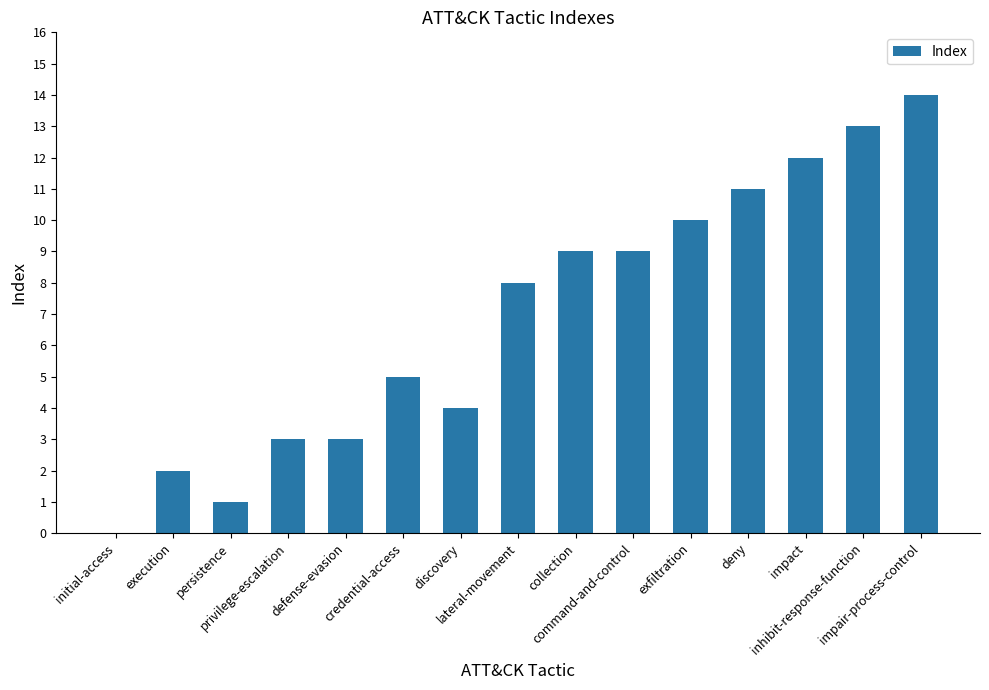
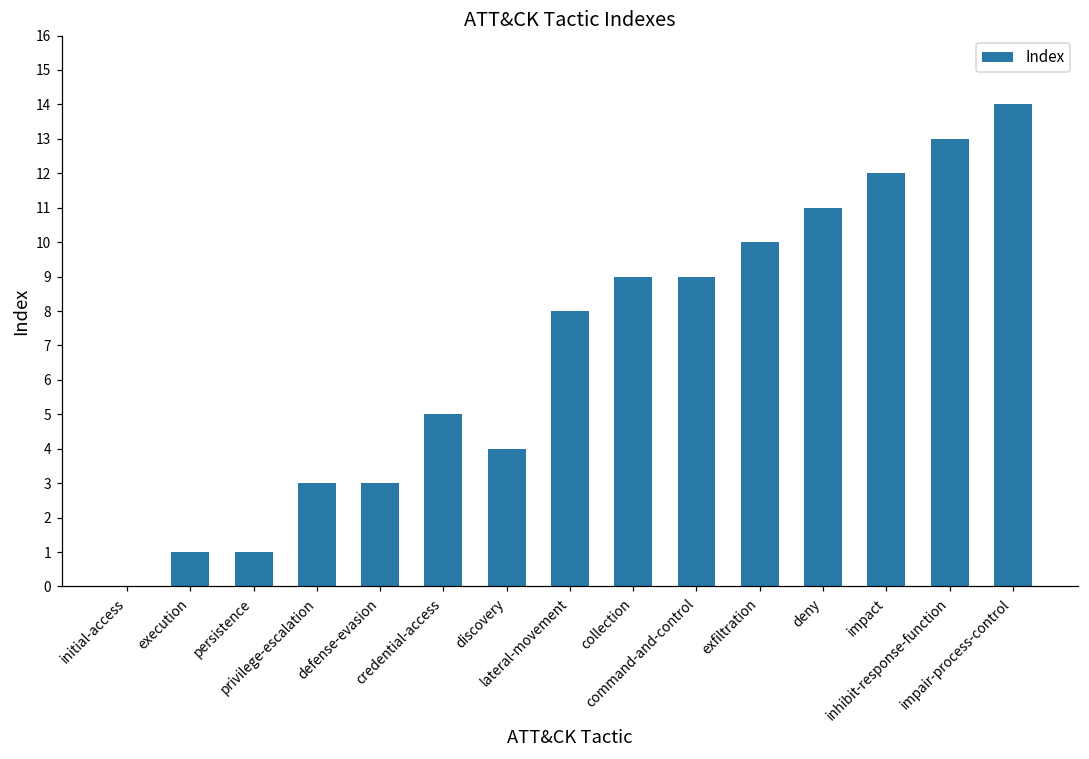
  {
    "initial-access": 0,
-   "execution": 2,
+   "execution": 1,
    "persistence": 1,
    "privilege-escalation": 3,
    "defense-evasion": 3,
    "credential-access": 5,
    "discovery": 4,
    "lateral-movement": 8,
    "collection": 9,
    "command-and-control": 9,
    "exfiltration": 10,
    "deny": 11,
    "impact": 12,
    "inhibit-response-function": 13,
    "impair-process-control": 14
  }
